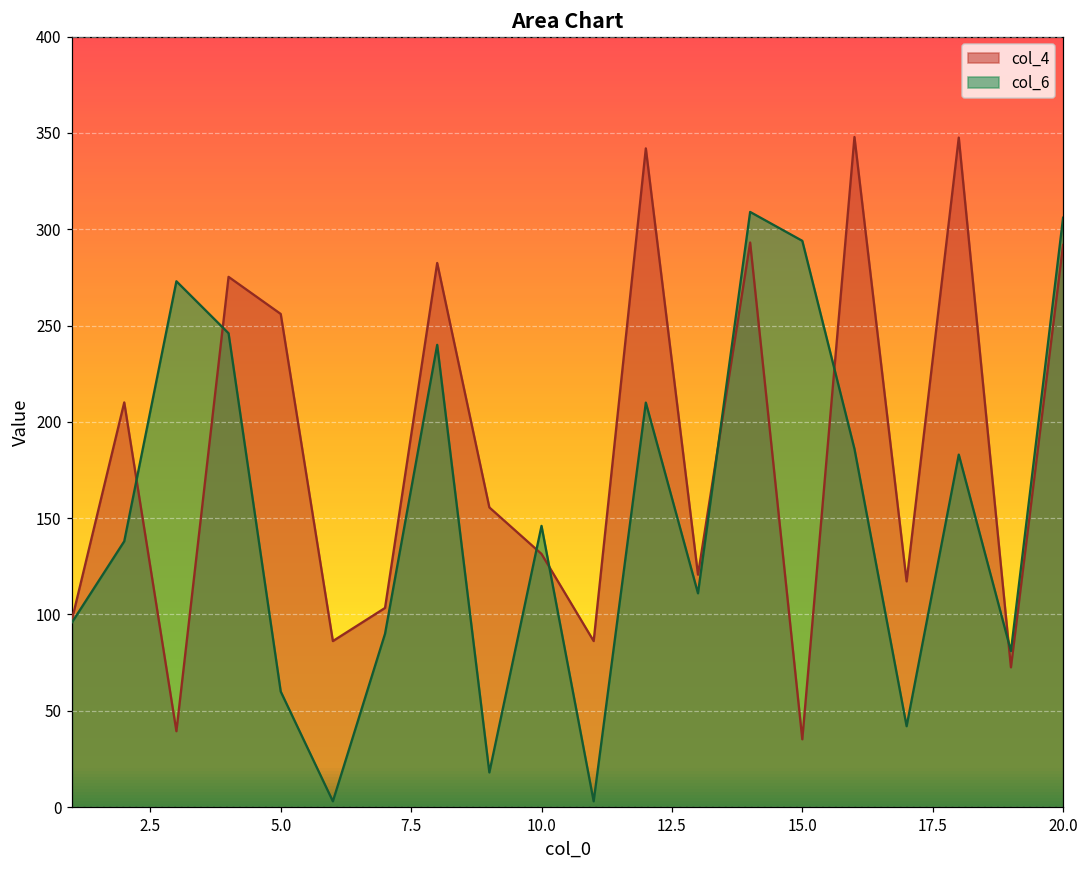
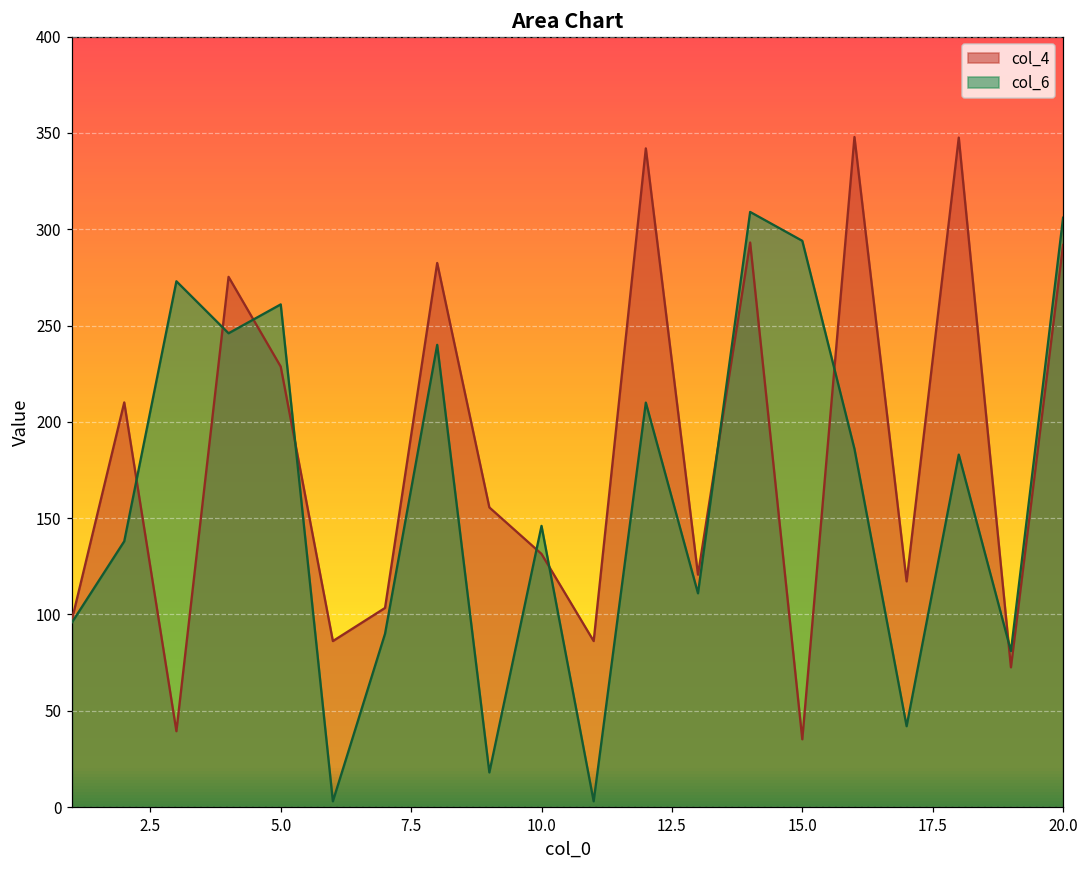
  {
    "col_4": {
-     "5.0": 256,
+     "5.0": 229,
      "10.0": 131,
      "15.0": 35,
      "20.0": 292
    },
    "col_6": {
-     "5.0": 60,
+     "5.0": 261,
      "10.0": 146,
      "15.0": 294,
      "20.0": 306
    }
  }
